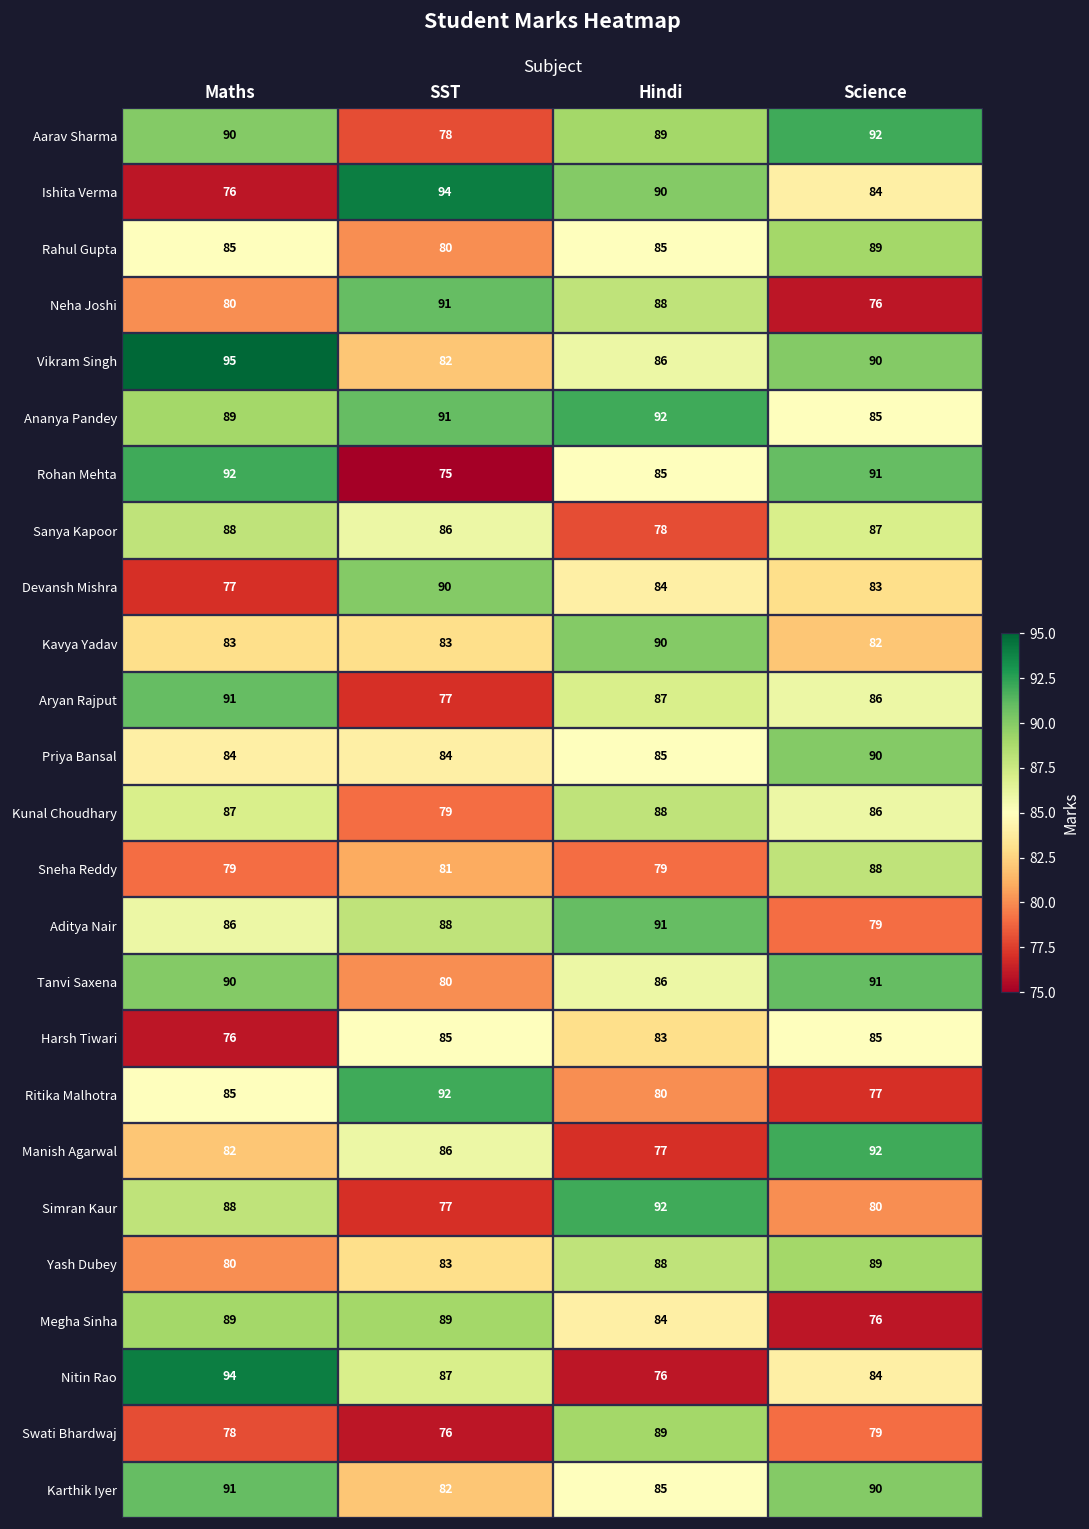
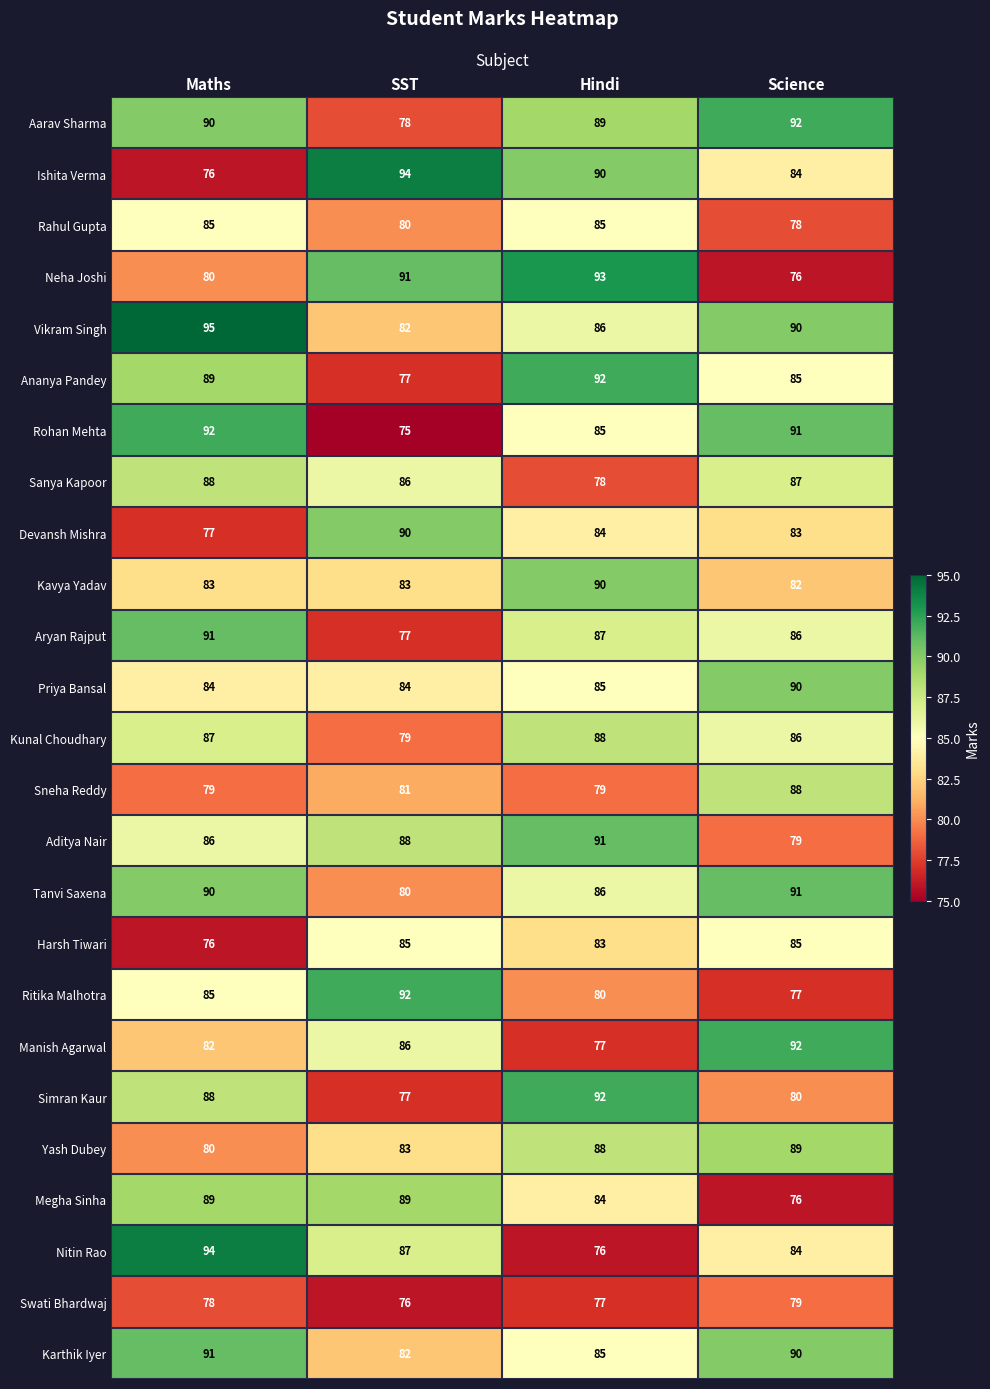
  {
    "Aarav Sharma": {
      "Maths": 90,
      "SST": 78,
      "Hindi": 89,
      "Science": 92
    },
    "Ishita Verma": {
      "Maths": 76,
      "SST": 94,
      "Hindi": 90,
      "Science": 84
    },
    "Rahul Gupta": {
      "Maths": 85,
      "SST": 80,
      "Hindi": 85,
-     "Science": 89
+     "Science": 78
    },
    "Neha Joshi": {
      "Maths": 80,
      "SST": 91,
-     "Hindi": 88,
+     "Hindi": 93,
      "Science": 76
    },
    "Vikram Singh": {
      "Maths": 95,
      "SST": 82,
      "Hindi": 86,
      "Science": 90
    },
    "Ananya Pandey": {
      "Maths": 89,
-     "SST": 91,
+     "SST": 77,
      "Hindi": 92,
      "Science": 85
    },
    "Rohan Mehta": {
      "Maths": 92,
      "SST": 75,
      "Hindi": 85,
      "Science": 91
    },
    "Sanya Kapoor": {
      "Maths": 88,
      "SST": 86,
      "Hindi": 78,
      "Science": 87
    },
    "Devansh Mishra": {
      "Maths": 77,
      "SST": 90,
      "Hindi": 84,
      "Science": 83
    },
    "Kavya Yadav": {
      "Maths": 83,
      "SST": 83,
      "Hindi": 90,
      "Science": 82
    },
    "Aryan Rajput": {
      "Maths": 91,
      "SST": 77,
      "Hindi": 87,
      "Science": 86
    },
    "Priya Bansal": {
      "Maths": 84,
      "SST": 84,
      "Hindi": 85,
      "Science": 90
    },
    "Kunal Choudhary": {
      "Maths": 87,
      "SST": 79,
      "Hindi": 88,
      "Science": 86
    },
    "Sneha Reddy": {
      "Maths": 79,
      "SST": 81,
      "Hindi": 79,
      "Science": 88
    },
    "Aditya Nair": {
      "Maths": 86,
      "SST": 88,
      "Hindi": 91,
      "Science": 79
    },
    "Tanvi Saxena": {
      "Maths": 90,
      "SST": 80,
      "Hindi": 86,
      "Science": 91
    },
    "Harsh Tiwari": {
      "Maths": 76,
      "SST": 85,
      "Hindi": 83,
      "Science": 85
    },
    "Ritika Malhotra": {
      "Maths": 85,
      "SST": 92,
      "Hindi": 80,
      "Science": 77
    },
    "Manish Agarwal": {
      "Maths": 82,
      "SST": 86,
      "Hindi": 77,
      "Science": 92
    },
    "Simran Kaur": {
      "Maths": 88,
      "SST": 77,
      "Hindi": 92,
      "Science": 80
    },
    "Yash Dubey": {
      "Maths": 80,
      "SST": 83,
      "Hindi": 88,
      "Science": 89
    },
    "Megha Sinha": {
      "Maths": 89,
      "SST": 89,
      "Hindi": 84,
      "Science": 76
    },
    "Nitin Rao": {
      "Maths": 94,
      "SST": 87,
      "Hindi": 76,
      "Science": 84
    },
    "Swati Bhardwaj": {
      "Maths": 78,
      "SST": 76,
-     "Hindi": 89,
+     "Hindi": 77,
      "Science": 79
    },
    "Karthik Iyer": {
      "Maths": 91,
      "SST": 82,
      "Hindi": 85,
      "Science": 90
    }
  }
